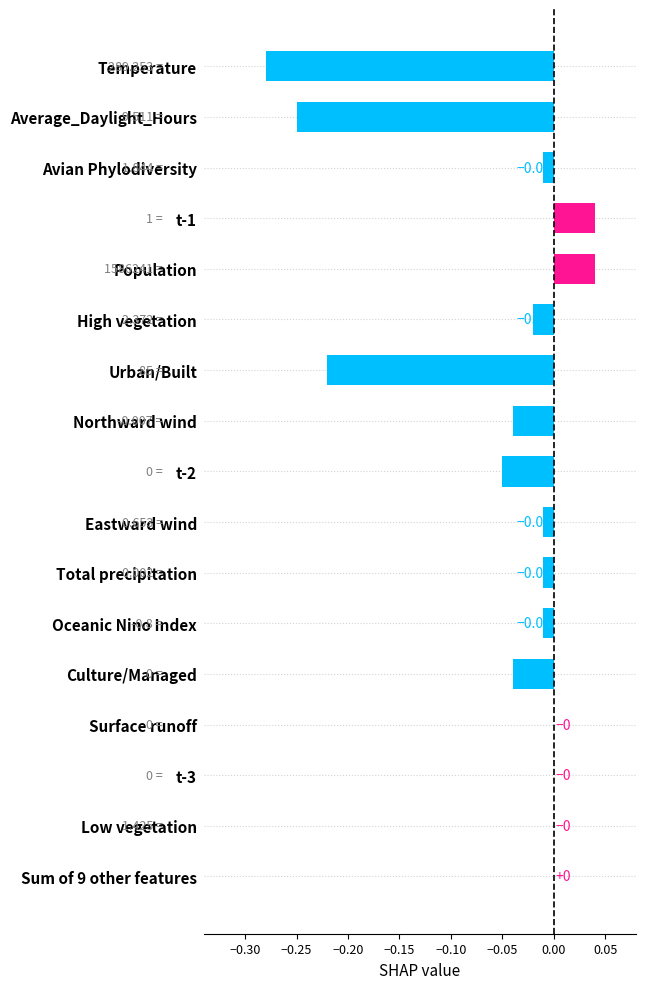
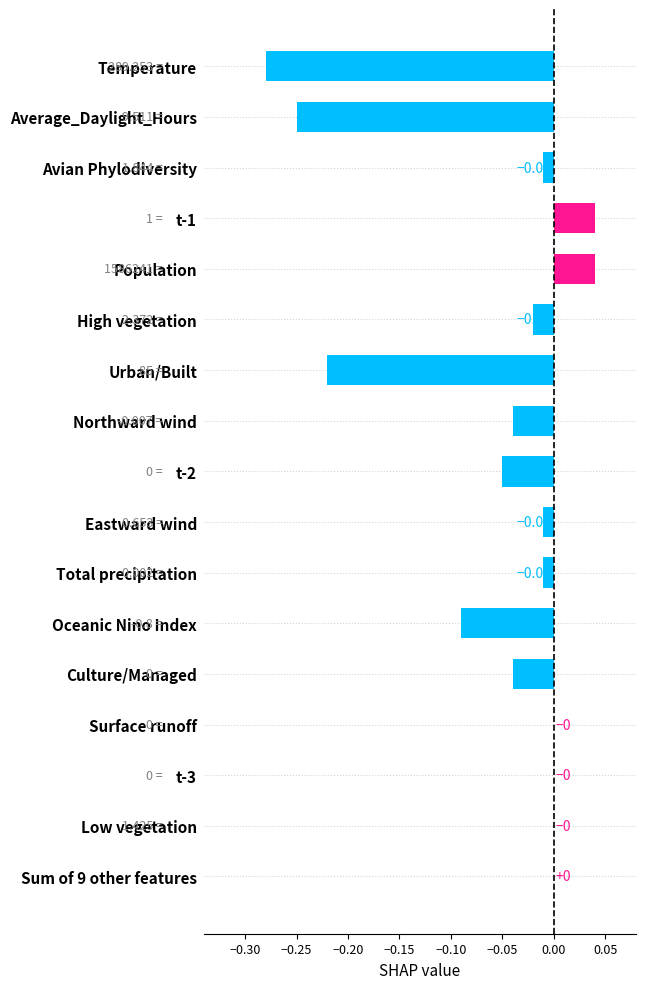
  {
    "Temperature": -0.28,
    "Average_Daylight_Hours": -0.25,
    "t-1": 0.04,
    "Population": 0.04,
    "High vegetation": -0.02,
    "Urban/Built": -0.22,
    "Northward wind": -0.04,
    "t-2": -0.05,
-   "Oceanic Nino Index": -0.01,
+   "Oceanic Nino Index": -0.09,
    "Culture/Managed": -0.04
  }
